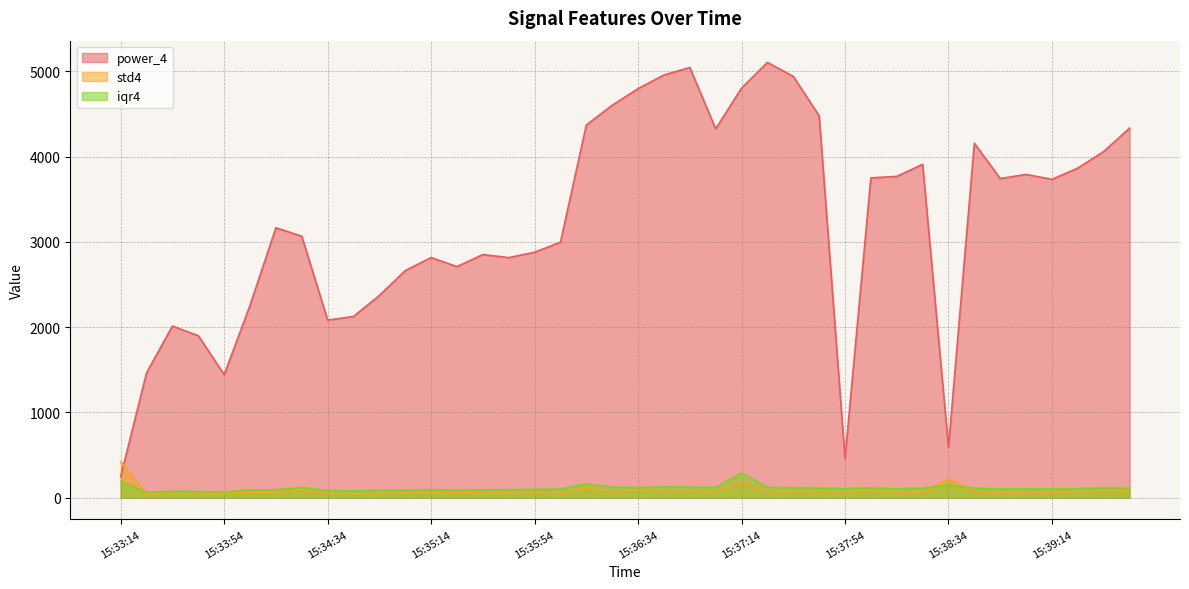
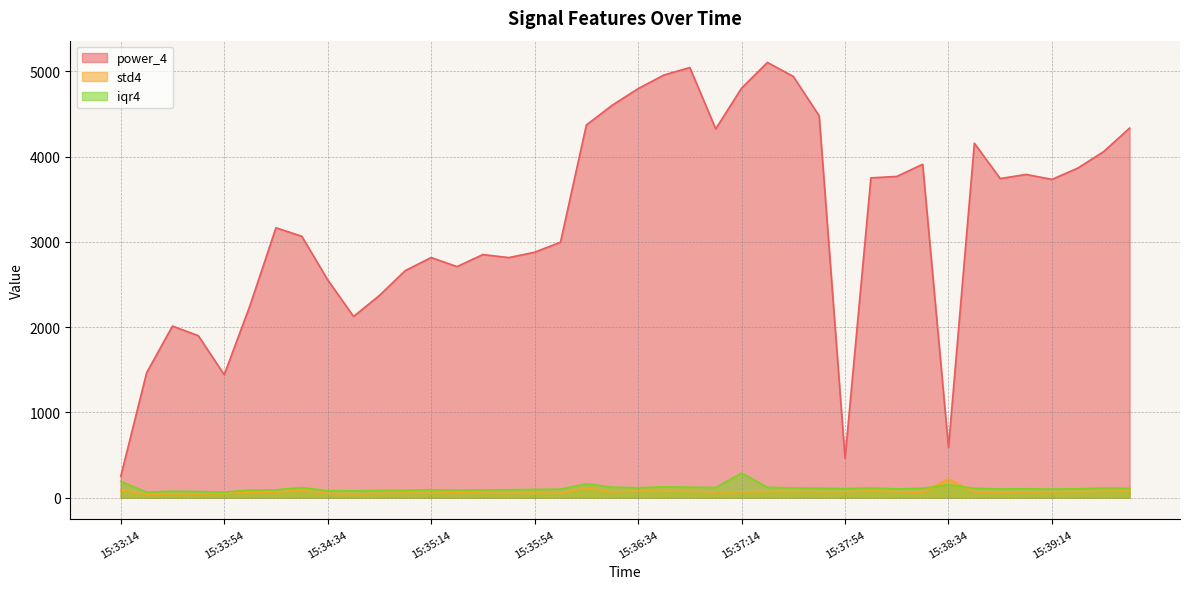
  {
    "power_4": {
      "15:33:14": 200,
      "15:33:54": 1400,
-     "15:34:34": 2100,
+     "15:34:34": 2600,
      "15:35:14": 2800,
      "15:35:54": 2900,
      "15:36:34": 4800,
      "15:37:14": 4800,
      "15:37:54": 500,
      "15:38:34": 600,
      "15:39:14": 3700
    },
    "std4": {
-     "15:33:14": 400,
+     "15:33:14": 100,
      "15:34:34": 0,
      "15:35:14": 100,
      "15:35:54": 100,
      "15:36:34": 100,
-     "15:37:14": 200,
+     "15:37:14": 100,
      "15:37:54": 100,
      "15:38:34": 200,
      "15:39:14": 100
    },
    "iqr4": {
      "15:33:14": 200,
      "15:34:34": 100,
      "15:35:14": 100,
      "15:35:54": 100,
      "15:36:34": 100,
      "15:37:14": 300,
      "15:37:54": 100,
      "15:38:34": 200,
      "15:39:14": 100
    }
  }
